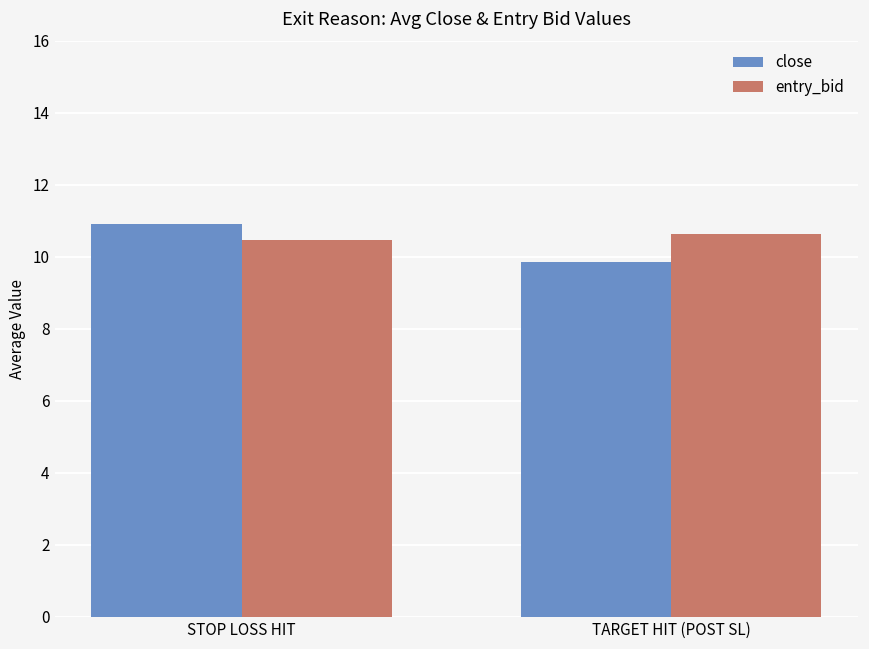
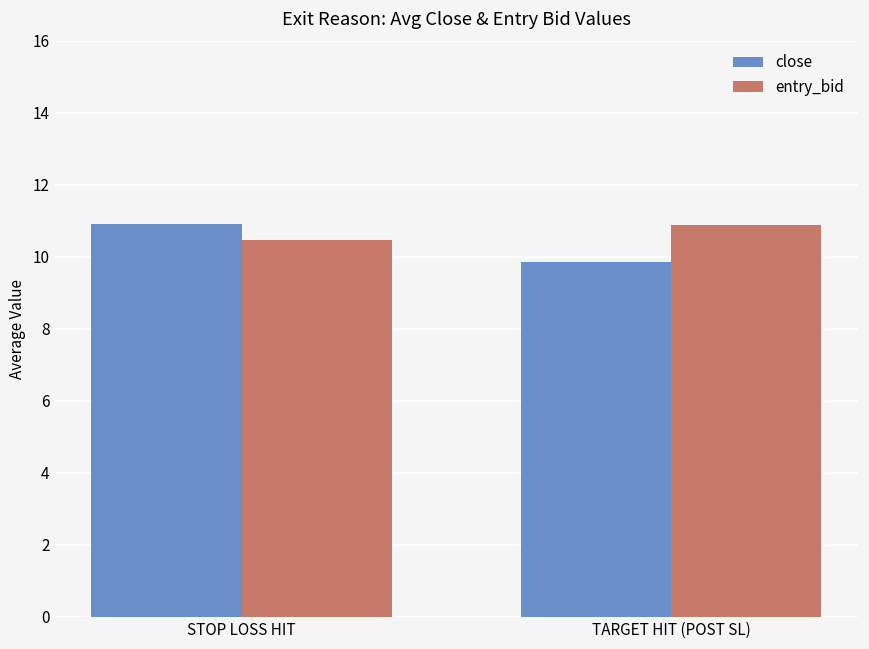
  {
    "close": {
      "STOP LOSS HIT": 10.9,
      "TARGET HIT (POST SL)": 9.9
    },
    "entry_bid": {
      "STOP LOSS HIT": 10.5,
-     "TARGET HIT (POST SL)": 10.6
+     "TARGET HIT (POST SL)": 10.9
    }
  }
